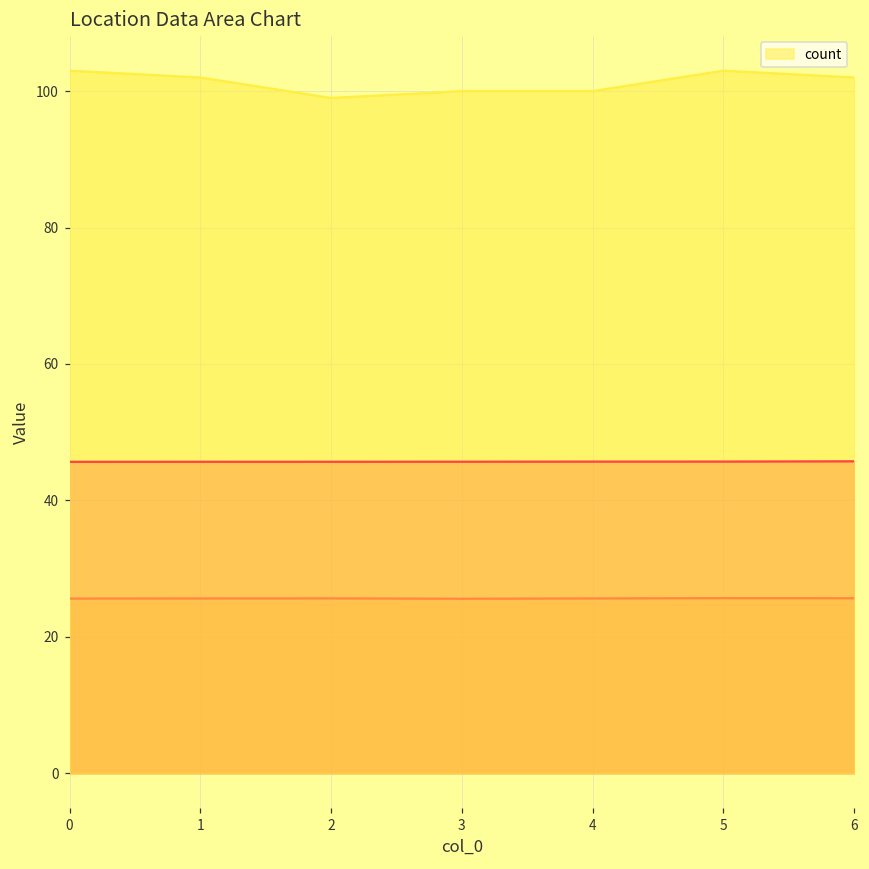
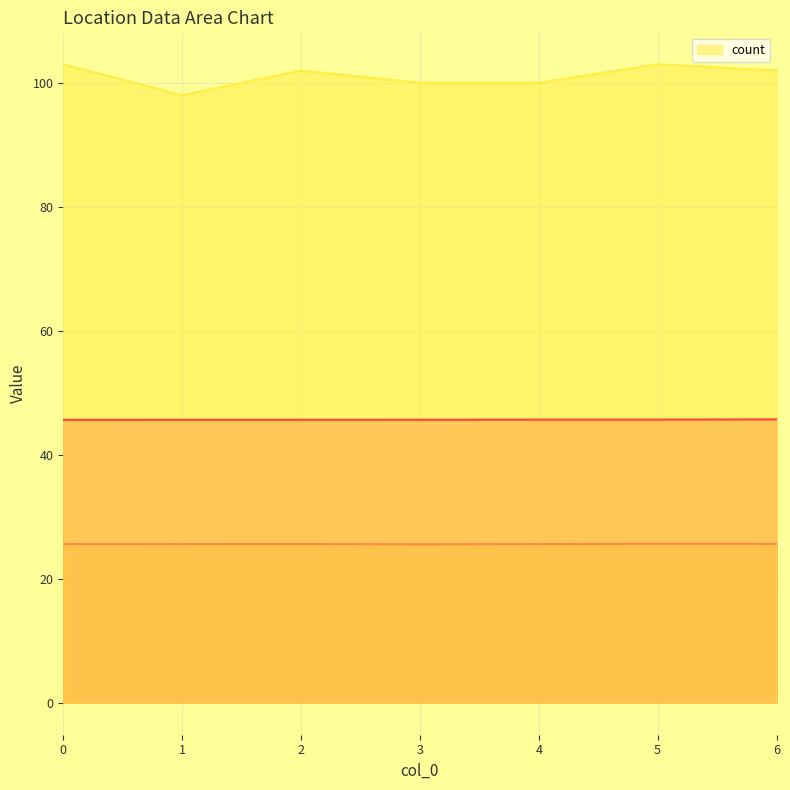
  {
    "count": {
      "0": 103,
-     "1": 102,
-     "2": 99,
+     "1": 98,
+     "2": 102,
      "3": 100,
      "4": 100,
      "5": 103,
      "6": 102
    }
  }
